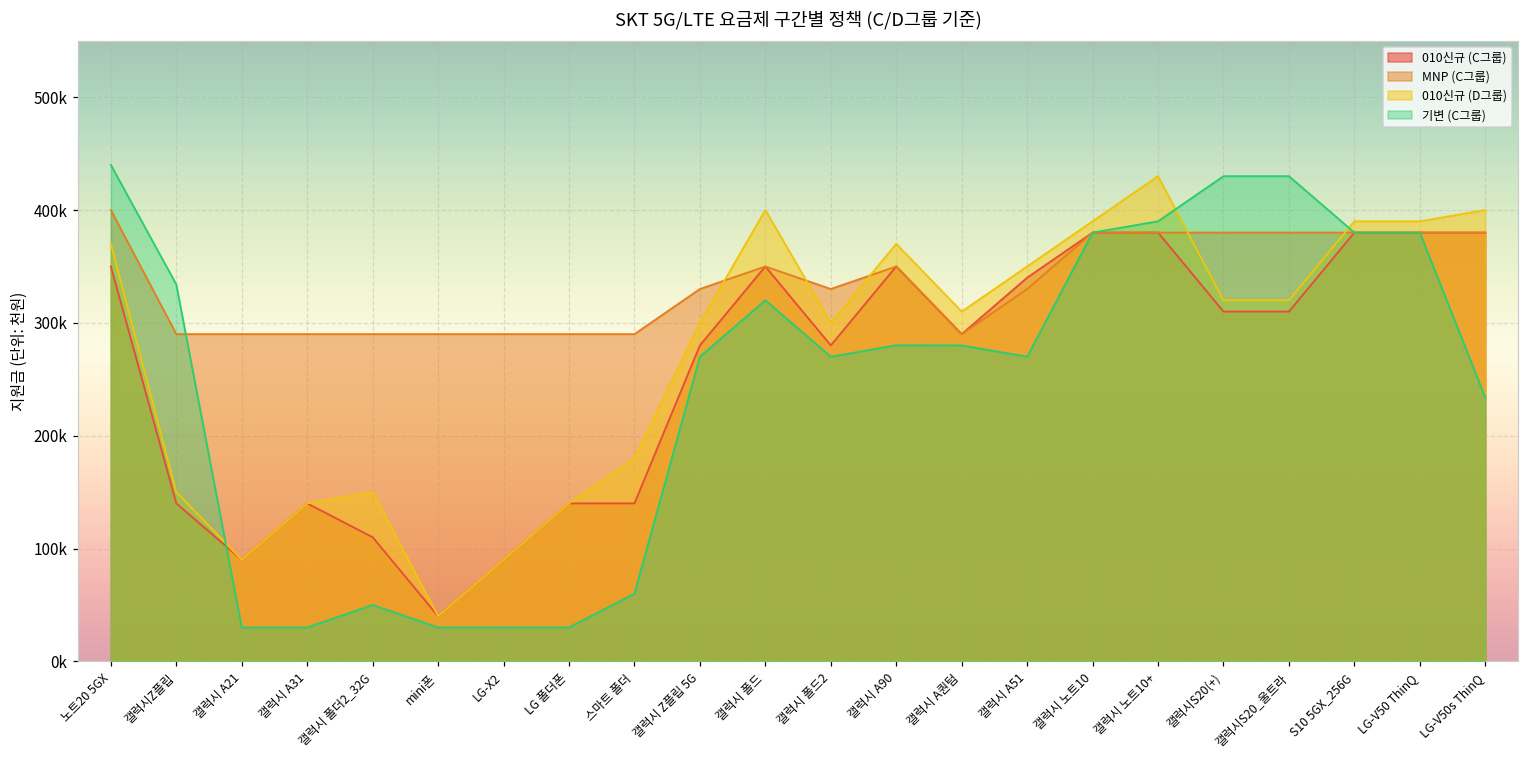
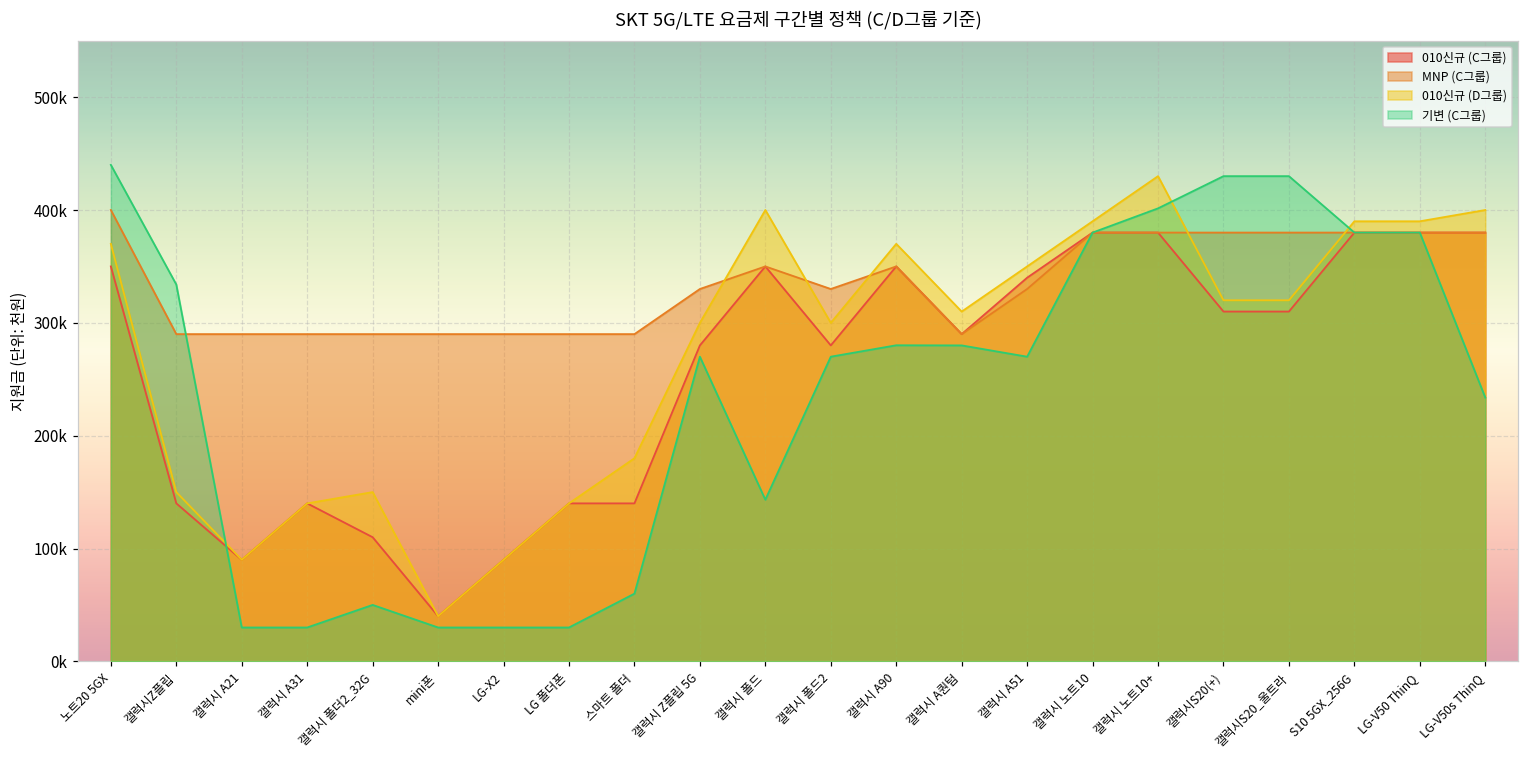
  {
    "기변 (C그룹)": {
      "노트20 5GX": 440000,
      "갤럭시Z플립": 334000,
      "갤럭시 A21": 30000,
      "갤럭시 A31": 30000,
      "갤럭시 폴더2_32G": 50000,
      "mini폰": 30000,
      "LG-X2": 30000,
      "LG 폴더폰": 30000,
      "스마트 폴더": 60000,
      "갤럭시 Z플립 5G": 270000,
-     "갤럭시 폴드": 320000,
+     "갤럭시 폴드": 143000,
      "갤럭시 폴드2": 270000,
      "갤럭시 A90": 280000,
      "갤럭시 A퀀텀": 280000,
      "갤럭시 A51": 270000,
-     "갤럭시 노트10+": 390000,
+     "갤럭시 노트10+": 401000,
      "갤럭시S20(+)": 430000,
      "갤럭시S20_울트라": 430000,
      "LG-V50s ThinQ": 234000
    }
  }
